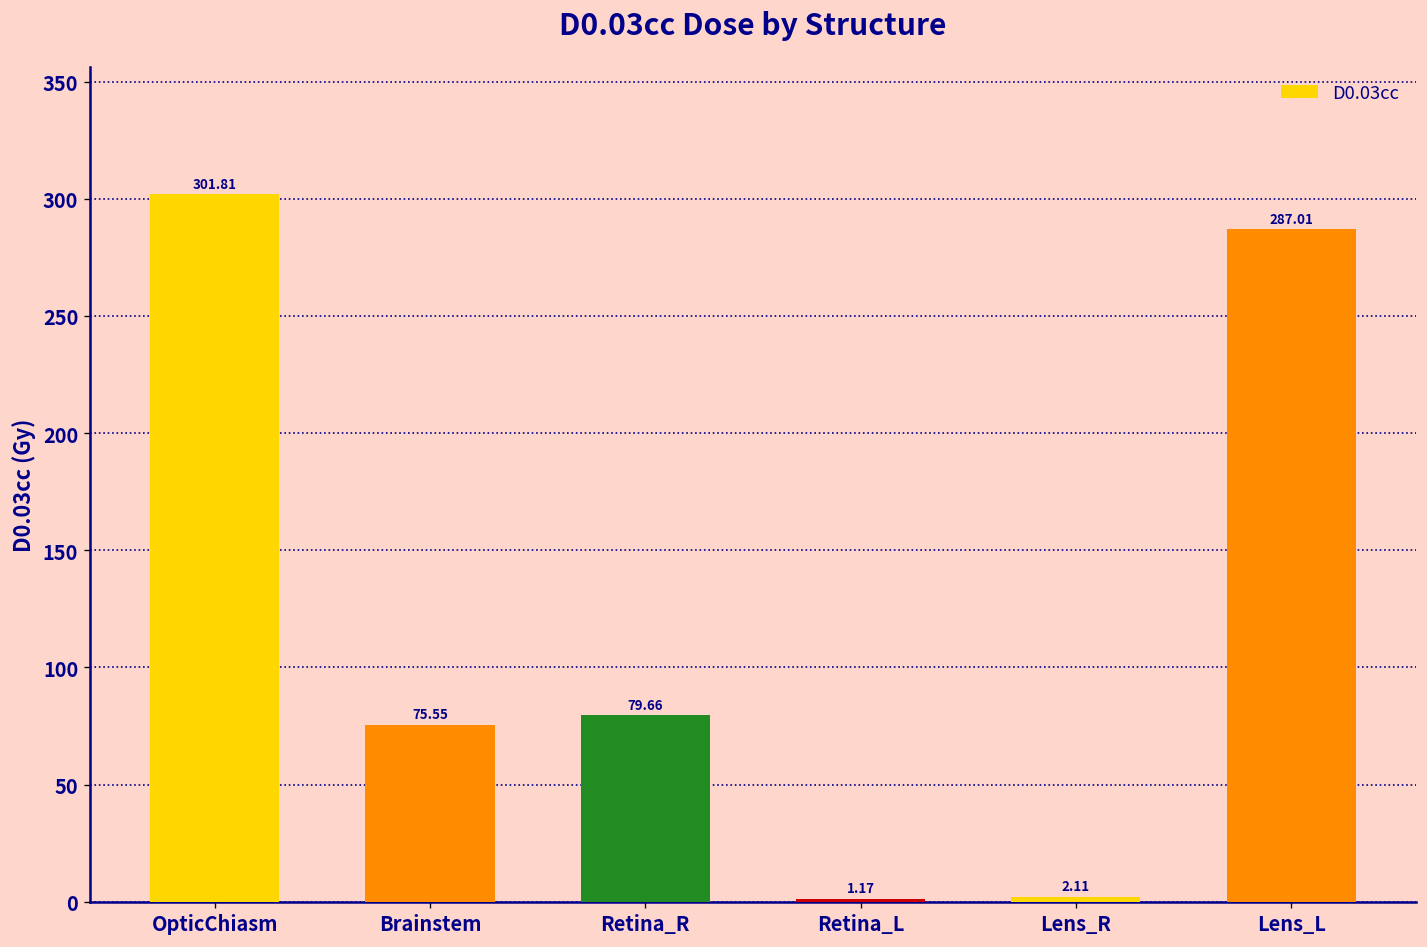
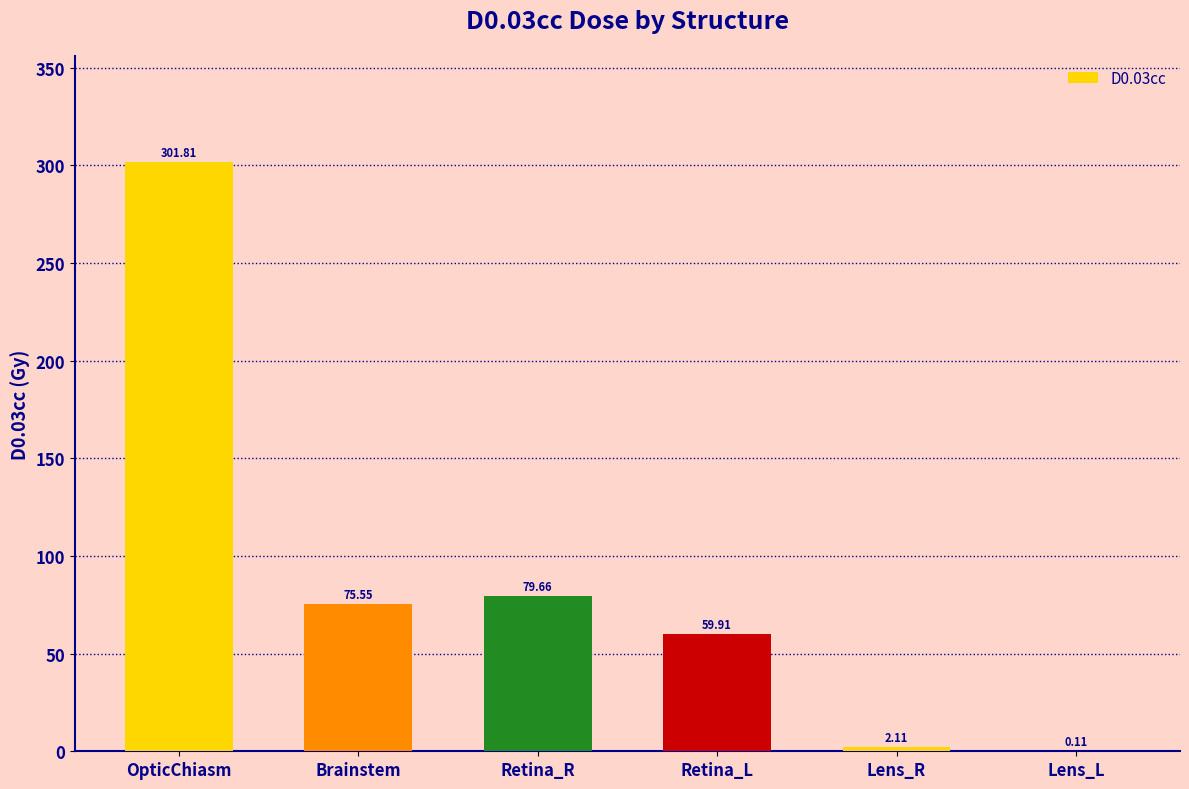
  {
    "OpticChiasm": 301.81,
    "Brainstem": 75.55,
    "Retina_R": 79.66,
-   "Retina_L": 1.17,
+   "Retina_L": 59.91,
    "Lens_R": 2.11,
-   "Lens_L": 287.01
+   "Lens_L": 0.11
  }
